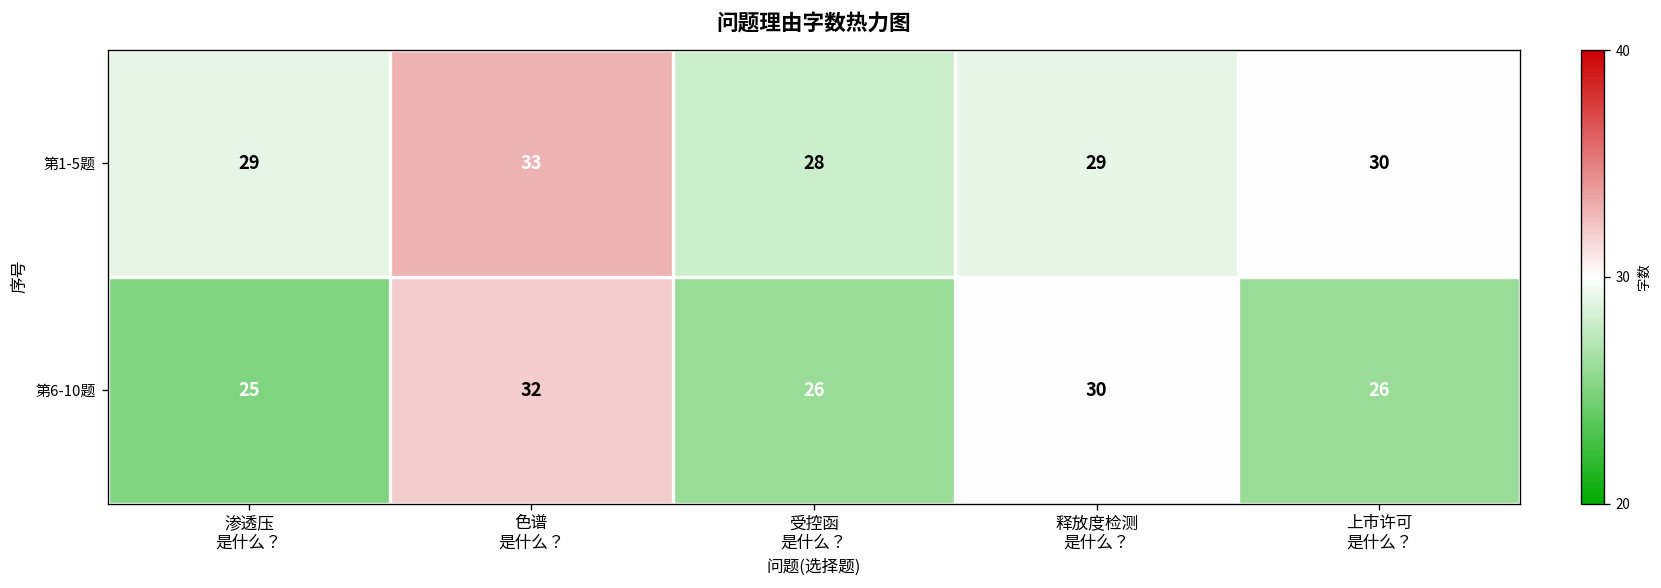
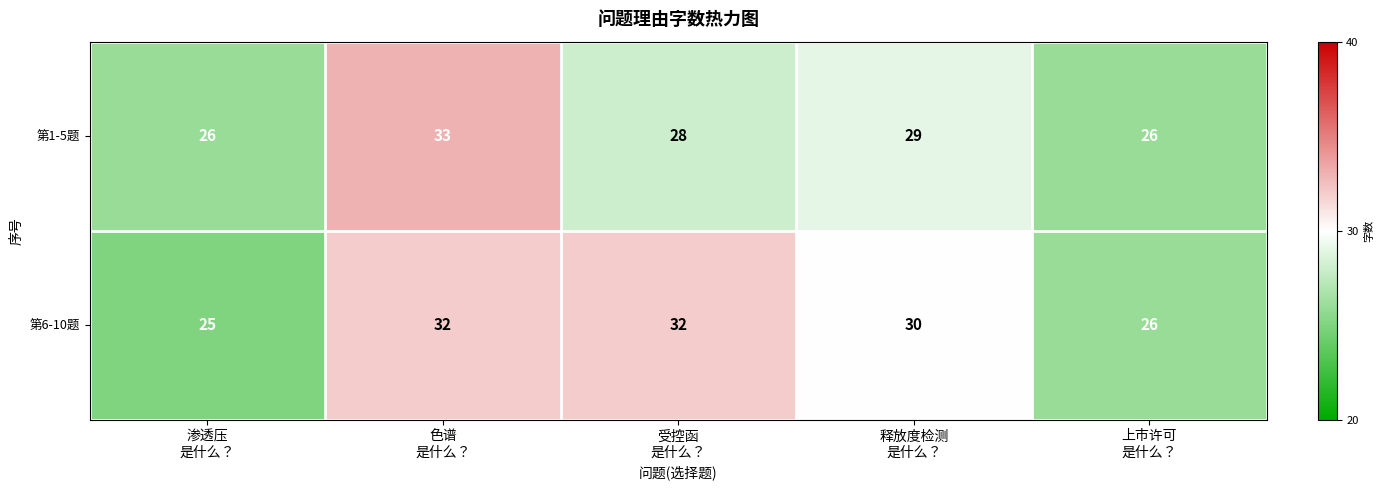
  {
    "第1-5题": {
-     "渗透压 是什么？": 29,
+     "渗透压 是什么？": 26,
      "色谱 是什么？": 33,
      "受控函 是什么？": 28,
      "释放度检测 是什么？": 29,
-     "上市许可 是什么？": 30
+     "上市许可 是什么？": 26
    },
    "第6-10题": {
      "渗透压 是什么？": 25,
      "色谱 是什么？": 32,
-     "受控函 是什么？": 26,
+     "受控函 是什么？": 32,
      "释放度检测 是什么？": 30,
      "上市许可 是什么？": 26
    }
  }
